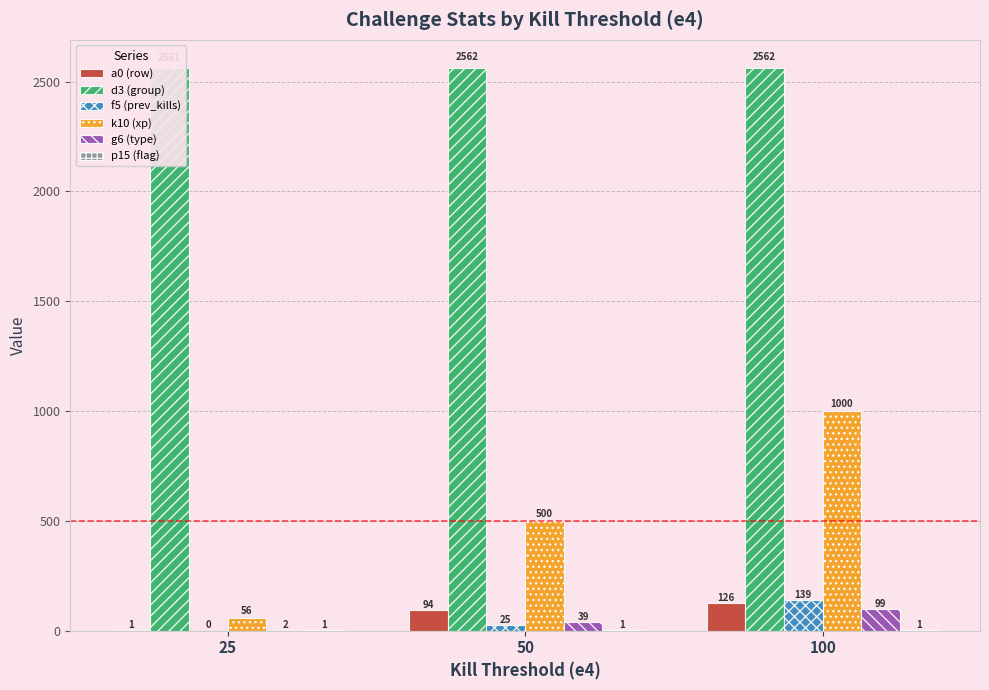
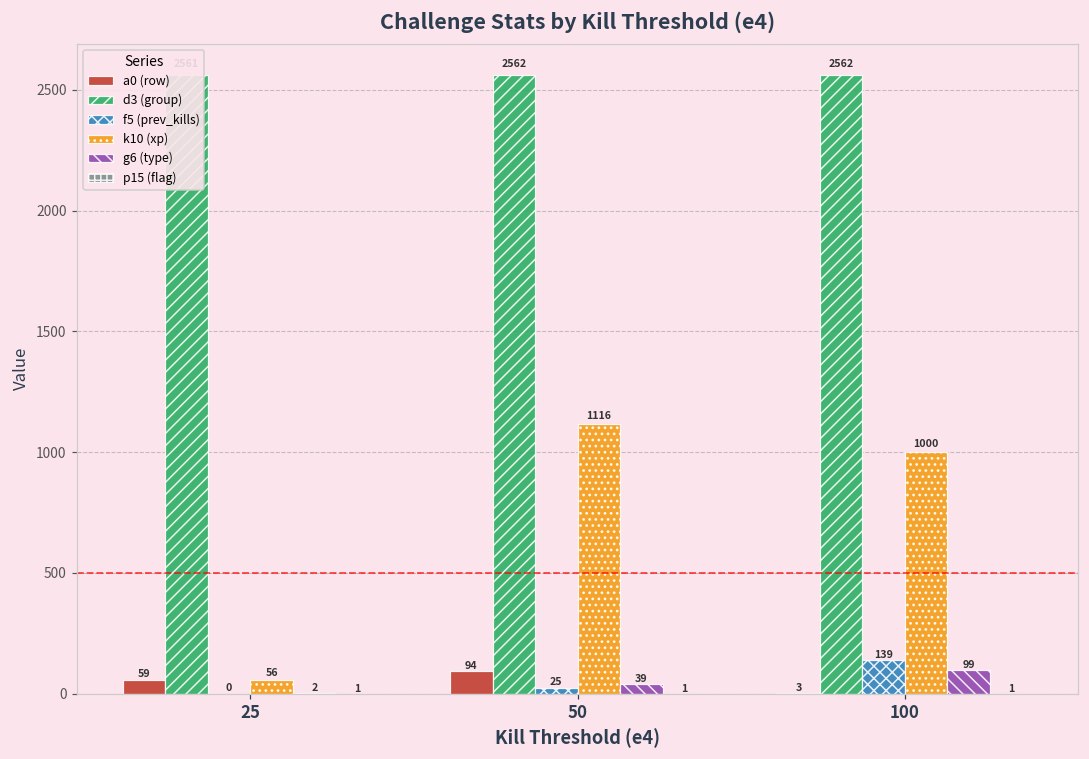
  {
    "a0 (row)": {
-     "25": 1,
+     "25": 59,
      "50": 94,
-     "100": 126
+     "100": 3
    },
    "d3 (group)": {
      "50": 2562,
      "100": 2562
    },
    "f5 (prev_kills)": {
      "25": 0,
      "50": 25,
      "100": 139
    },
    "k10 (xp)": {
      "25": 56,
-     "50": 500,
+     "50": 1116,
      "100": 1000
    },
    "g6 (type)": {
      "25": 2,
      "50": 39,
      "100": 99
    },
    "p15 (flag)": {
      "25": 1,
      "50": 1,
      "100": 1
    }
  }
